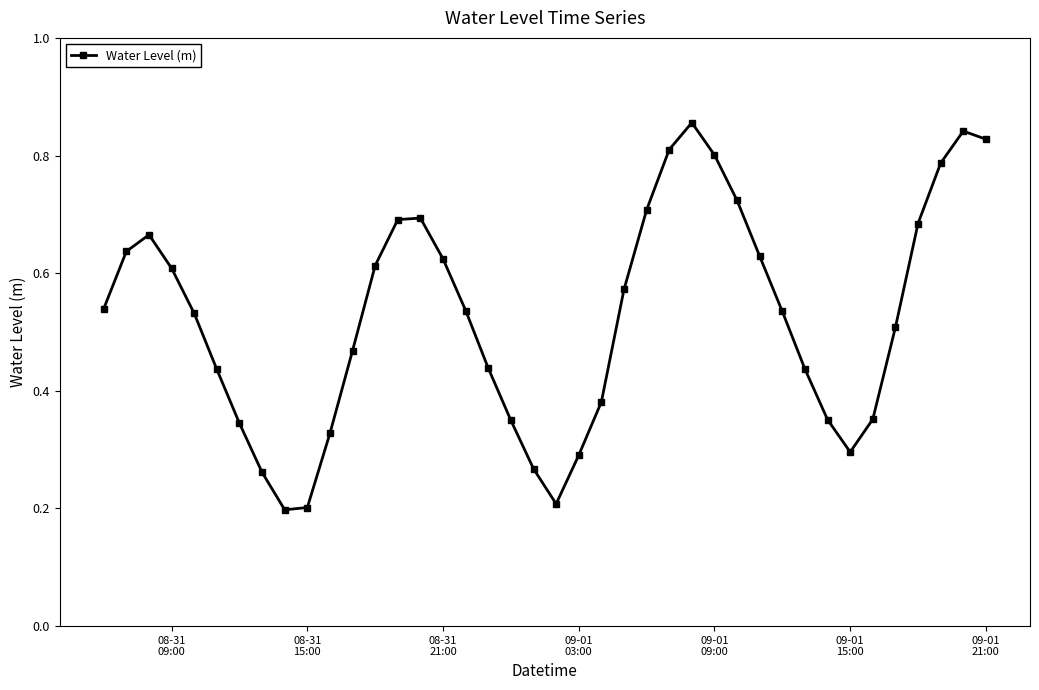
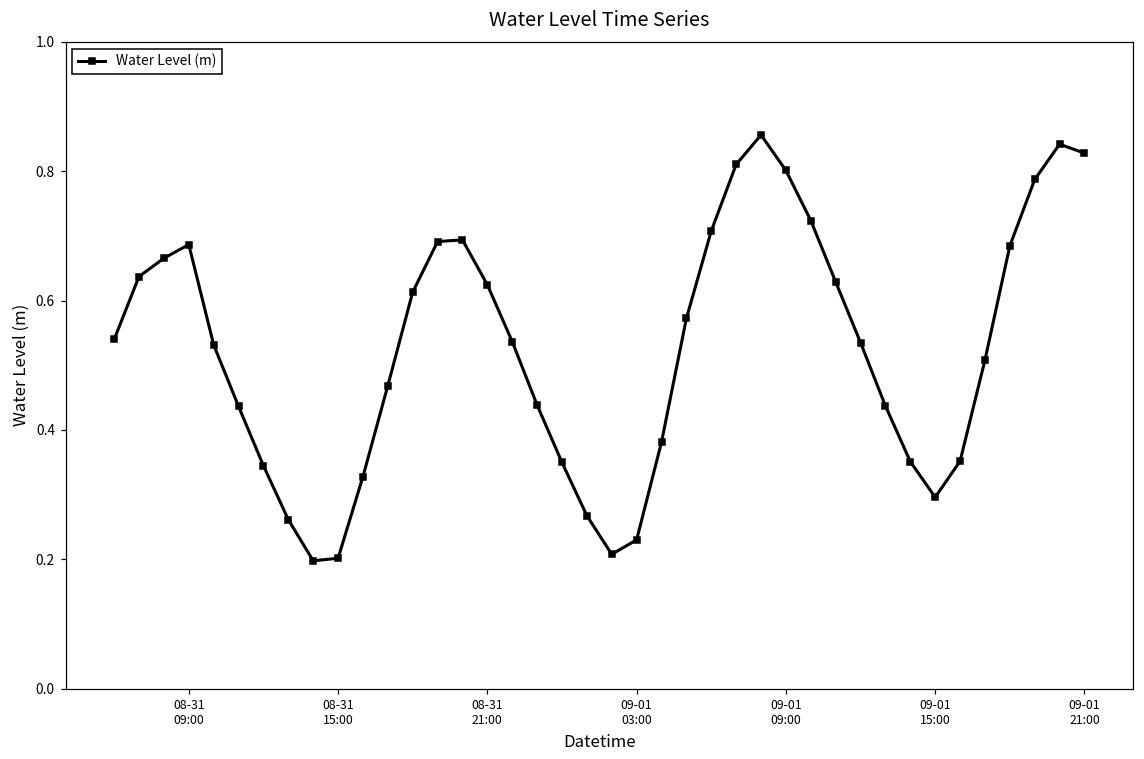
  {
-   "08-31 09:00": 0.61,
+   "08-31 09:00": 0.69,
    "08-31 15:00": 0.20,
    "08-31 21:00": 0.62,
-   "09-01 03:00": 0.29,
+   "09-01 03:00": 0.23,
    "09-01 09:00": 0.80,
    "09-01 15:00": 0.30,
    "09-01 21:00": 0.83
  }
